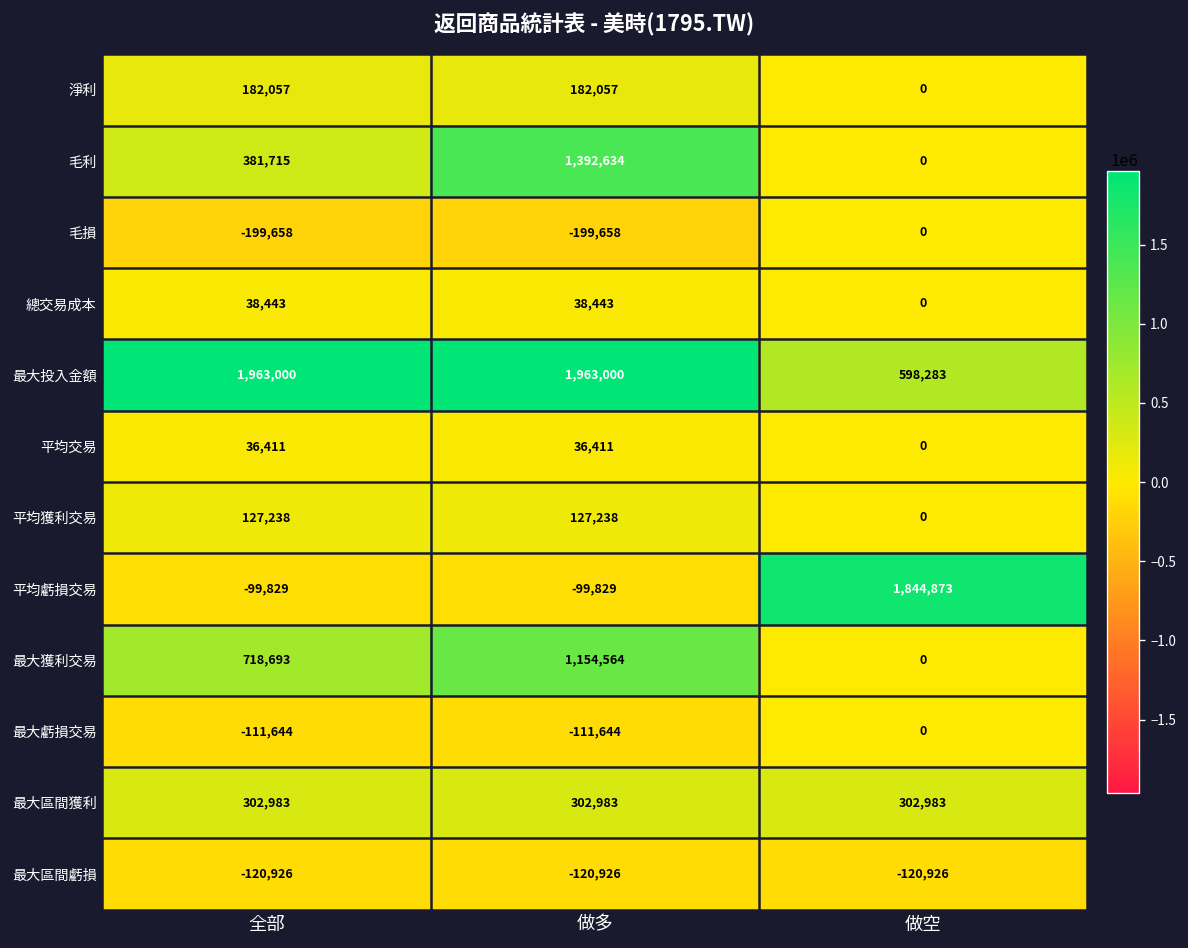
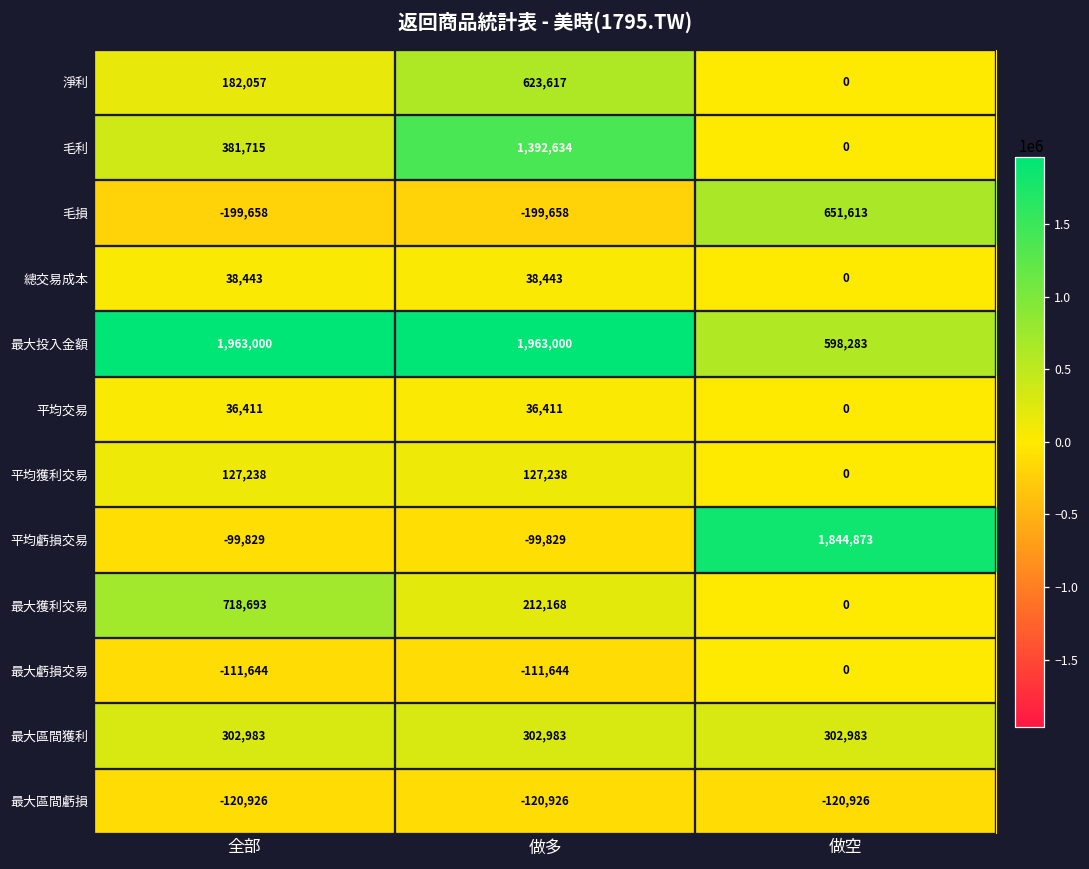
  {
    "淨利": {
      "全部": "182,057",
-     "做多": "182,057",
+     "做多": "623,617",
      "做空": "0"
    },
    "毛利": {
      "全部": "381,715",
      "做多": "1,392,634",
      "做空": "0"
    },
    "毛損": {
      "全部": "-199,658",
      "做多": "-199,658",
-     "做空": "0"
+     "做空": "651,613"
    },
    "總交易成本": {
      "全部": "38,443",
      "做多": "38,443",
      "做空": "0"
    },
    "最大投入金額": {
      "全部": "1,963,000",
      "做多": "1,963,000",
      "做空": "598,283"
    },
    "平均交易": {
      "全部": "36,411",
      "做多": "36,411",
      "做空": "0"
    },
    "平均獲利交易": {
      "全部": "127,238",
      "做多": "127,238",
      "做空": "0"
    },
    "平均虧損交易": {
      "全部": "-99,829",
      "做多": "-99,829",
      "做空": "1,844,873"
    },
    "最大獲利交易": {
      "全部": "718,693",
-     "做多": "1,154,564",
+     "做多": "212,168",
      "做空": "0"
    },
    "最大虧損交易": {
      "全部": "-111,644",
      "做多": "-111,644",
      "做空": "0"
    },
    "最大區間獲利": {
      "全部": "302,983",
      "做多": "302,983",
      "做空": "302,983"
    },
    "最大區間虧損": {
      "全部": "-120,926",
      "做多": "-120,926",
      "做空": "-120,926"
    }
  }
